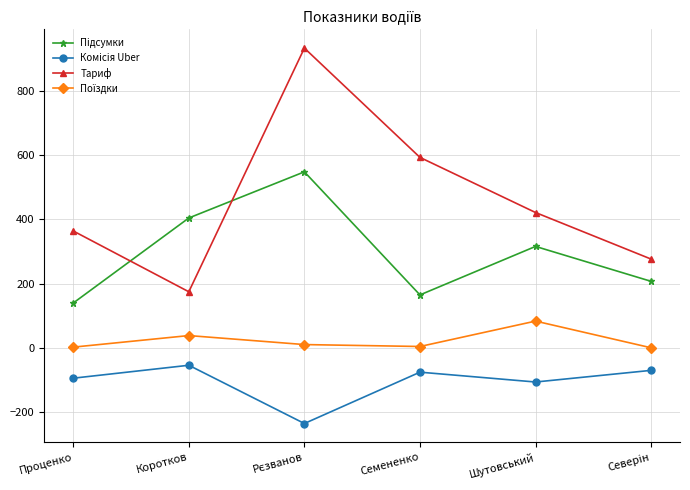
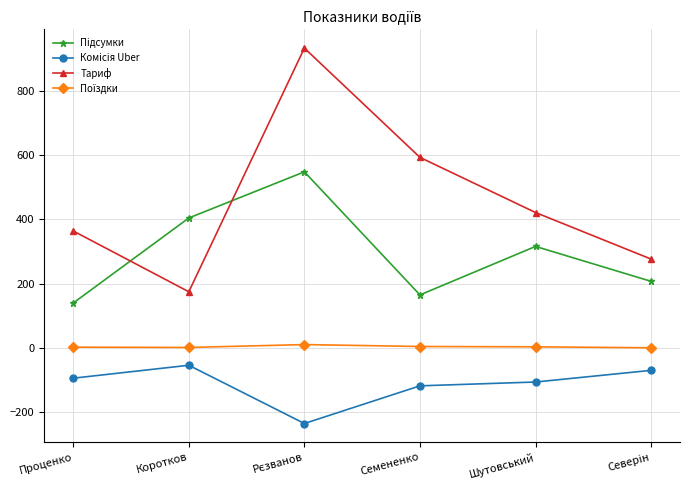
  {
    "Підсумки": {
      "Проценко": 140,
      "Коротков": 400,
      "Рєзванов": 550,
      "Семененко": 170,
      "Шутовський": 320,
      "Северін": 210
    },
    "Комісія Uber": {
      "Проценко": -90,
      "Коротков": -50,
      "Рєзванов": -230,
-     "Семененко": -70,
+     "Семененко": -120,
      "Шутовський": -110,
      "Северін": -70
    },
    "Тариф": {
      "Проценко": 360,
      "Коротков": 180,
      "Рєзванов": 930,
      "Семененко": 590,
      "Шутовський": 420,
      "Северін": 280
    },
    "Поїздки": {
      "Проценко": 0,
-     "Коротков": 40,
+     "Коротков": 0,
      "Рєзванов": 10,
      "Семененко": 10,
-     "Шутовський": 80,
+     "Шутовський": 0,
      "Северін": 0
    }
  }
